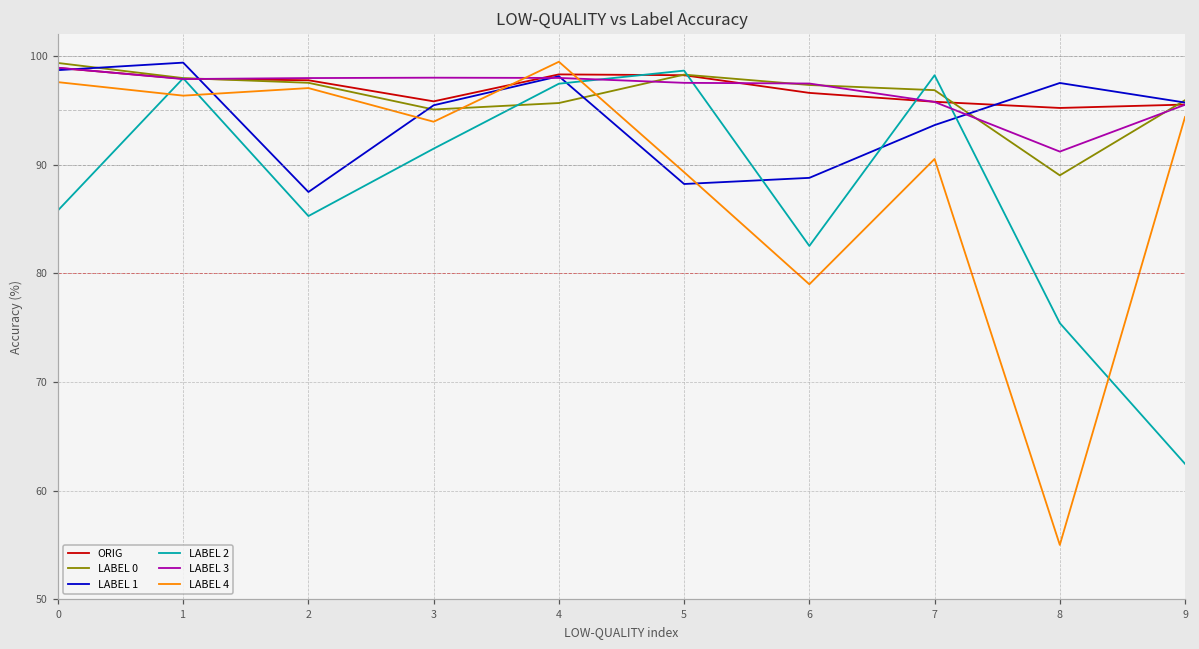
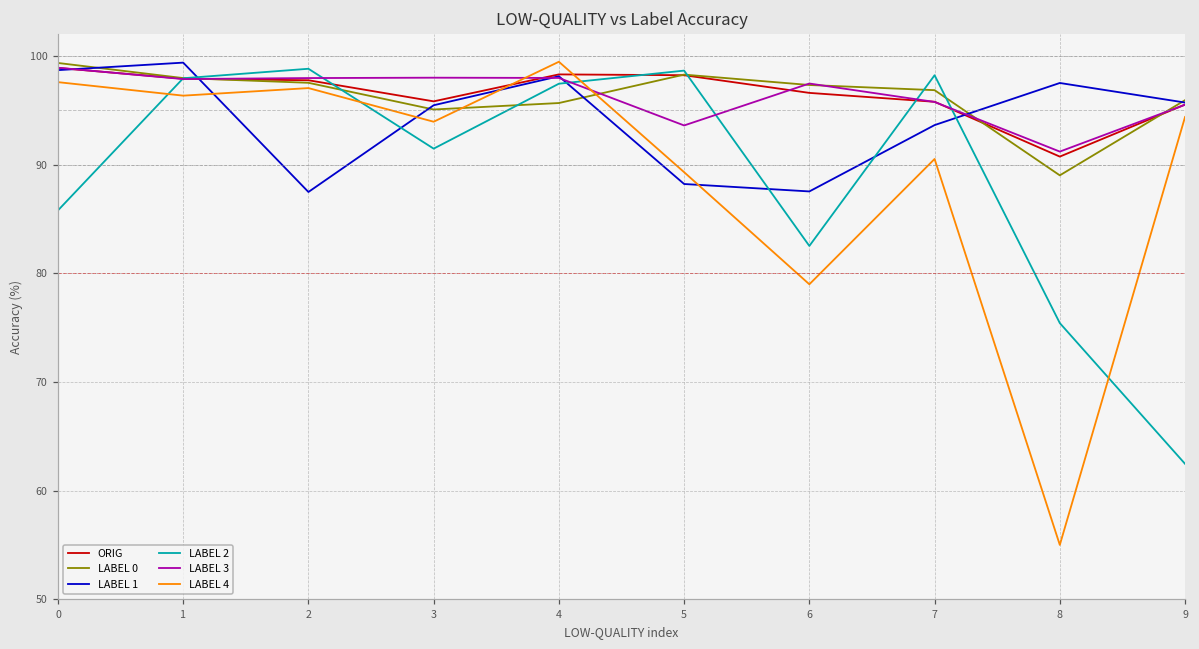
  {
    "ORIG": {
      "3": 96,
      "6": 97,
-     "8": 95
+     "8": 91
    },
    "LABEL 0": {
      "0": 99,
      "3": 95,
      "4": 96,
      "7": 97,
      "8": 89
    },
    "LABEL 1": {
      "1": 99,
      "2": 87,
      "3": 95,
      "5": 88,
-     "6": 89,
+     "6": 88,
      "7": 94,
      "8": 98
    },
    "LABEL 2": {
      "0": 86,
-     "2": 85,
+     "2": 99,
      "3": 91,
      "4": 97,
      "5": 99,
      "6": 83,
      "7": 98,
      "8": 75,
      "9": 62
    },
    "LABEL 3": {
      "3": 98,
-     "5": 98,
+     "5": 94,
      "8": 91
    },
    "LABEL 4": {
      "0": 98,
      "1": 96,
      "2": 97,
      "3": 94,
      "4": 99,
      "5": 89,
      "6": 79,
      "7": 91,
      "8": 55,
      "9": 94
    }
  }
